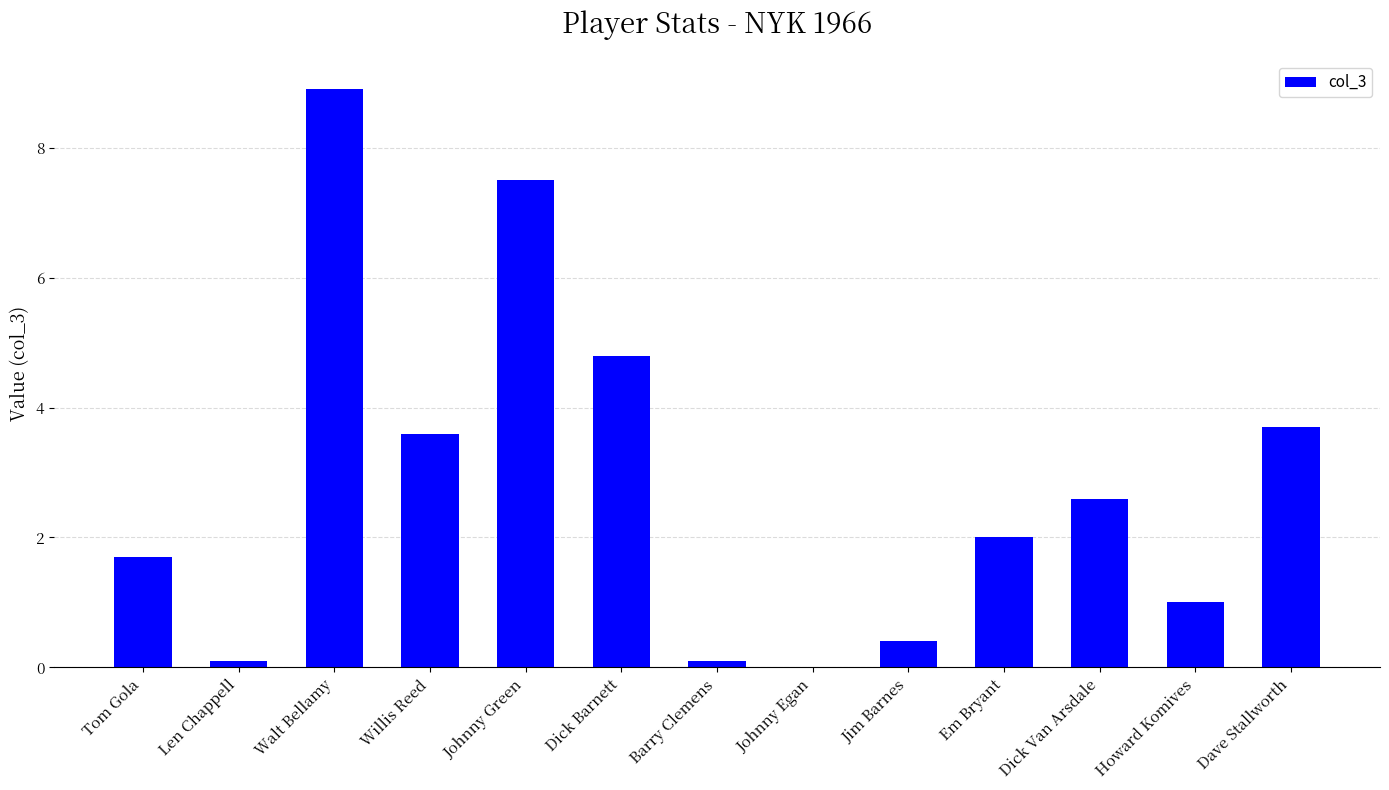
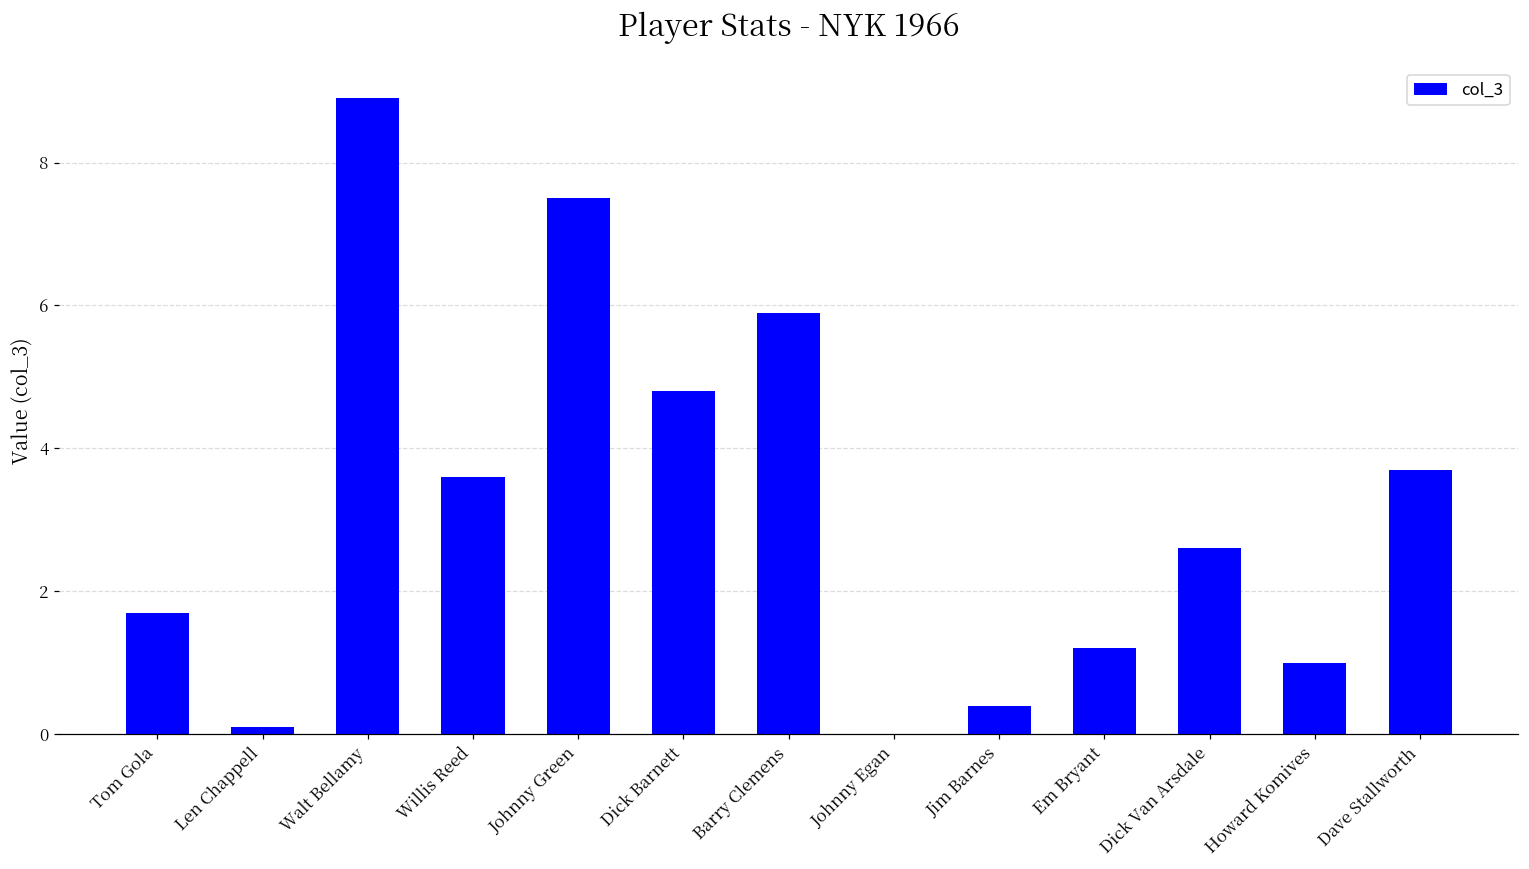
  {
    "Tom Gola": 1.7,
    "Len Chappell": 0.1,
    "Walt Bellamy": 8.9,
    "Willis Reed": 3.6,
    "Johnny Green": 7.5,
    "Dick Barnett": 4.8,
-   "Barry Clemens": 0.1,
+   "Barry Clemens": 5.9,
    "Johnny Egan": 0.0,
    "Jim Barnes": 0.4,
-   "Em Bryant": 2.0,
+   "Em Bryant": 1.2,
    "Dick Van Arsdale": 2.6,
    "Howard Komives": 1.0,
    "Dave Stallworth": 3.7
  }
